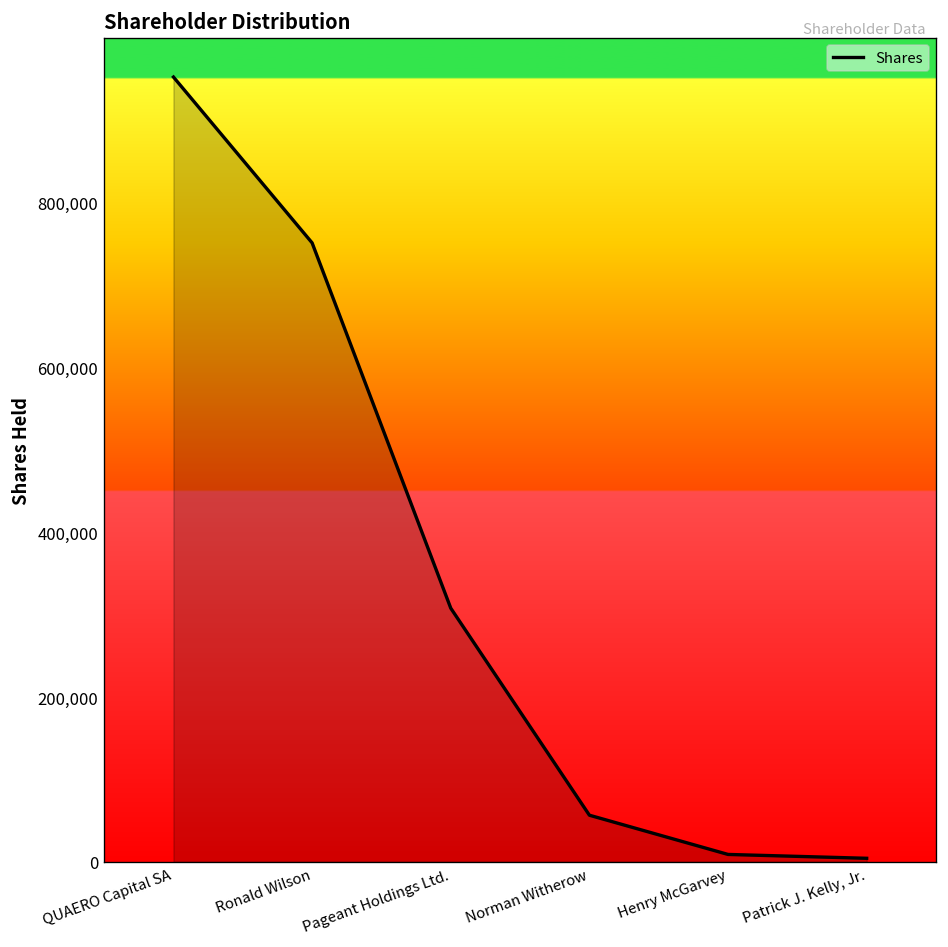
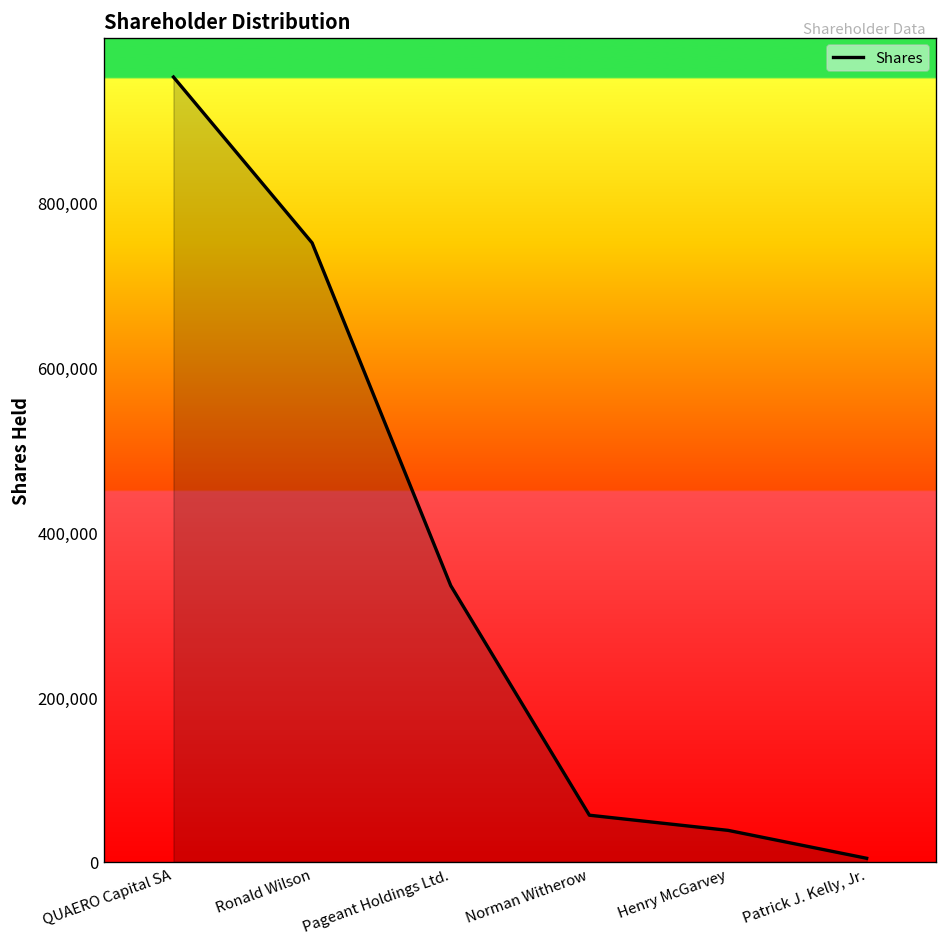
  {
    "QUAERO Capital SA": "950,000",
    "Ronald Wilson": "750,000",
-   "Pageant Holdings Ltd.": "310,000",
+   "Pageant Holdings Ltd.": "340,000",
    "Norman Witherow": "60,000",
-   "Henry McGarvey": "10,000",
+   "Henry McGarvey": "40,000",
    "Patrick J. Kelly, Jr.": "0"
  }
